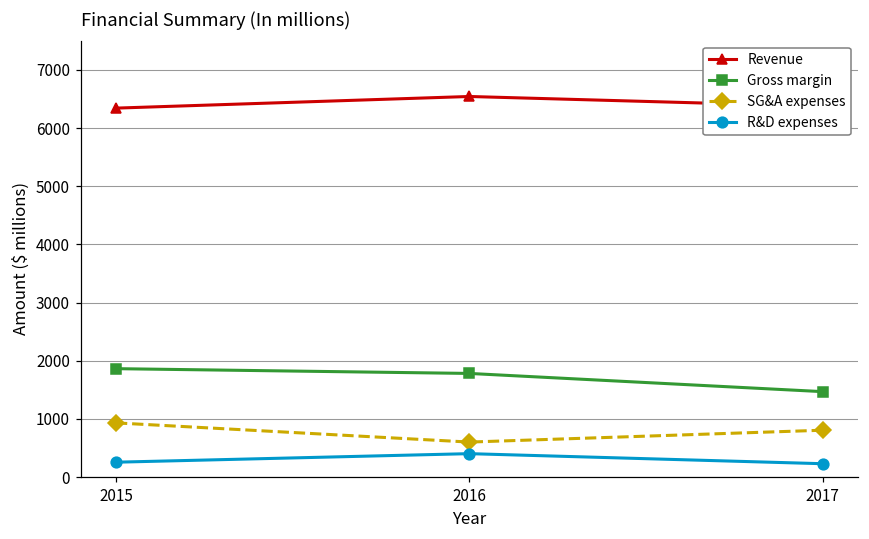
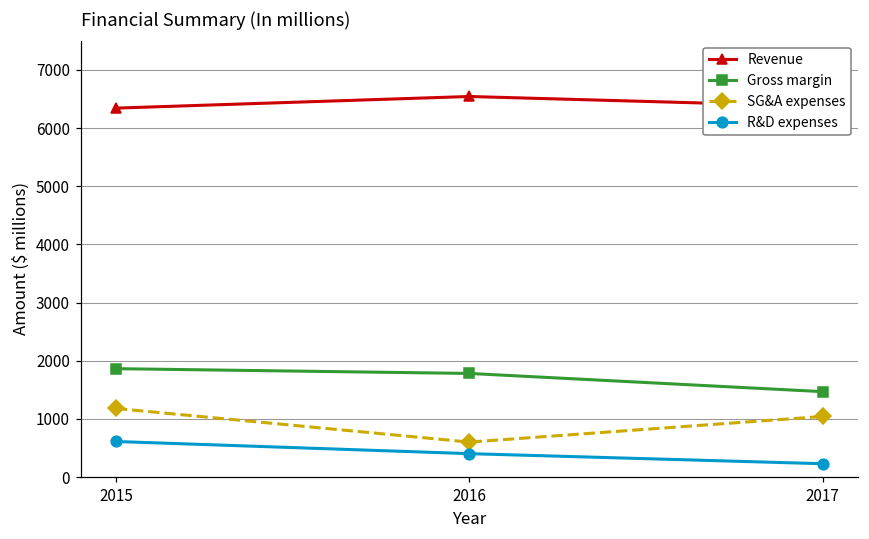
  {
    "Revenue": {
      "2015": 6300,
      "2016": 6500
    },
    "Gross margin": {
      "2015": 1900,
      "2016": 1800,
      "2017": 1500
    },
    "SG&A expenses": {
-     "2015": 900,
+     "2015": 1200,
      "2016": 600,
-     "2017": 800
+     "2017": 1000
    },
    "R&D expenses": {
-     "2015": 300,
+     "2015": 600,
      "2016": 400,
      "2017": 200
    }
  }
